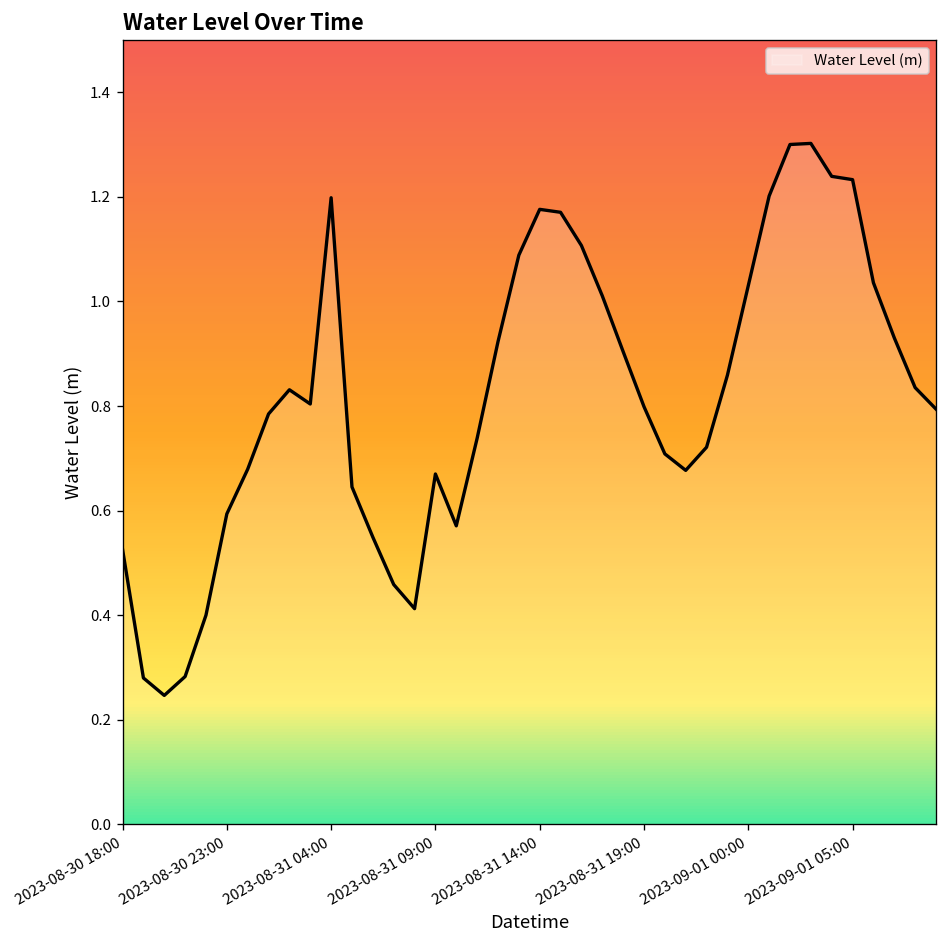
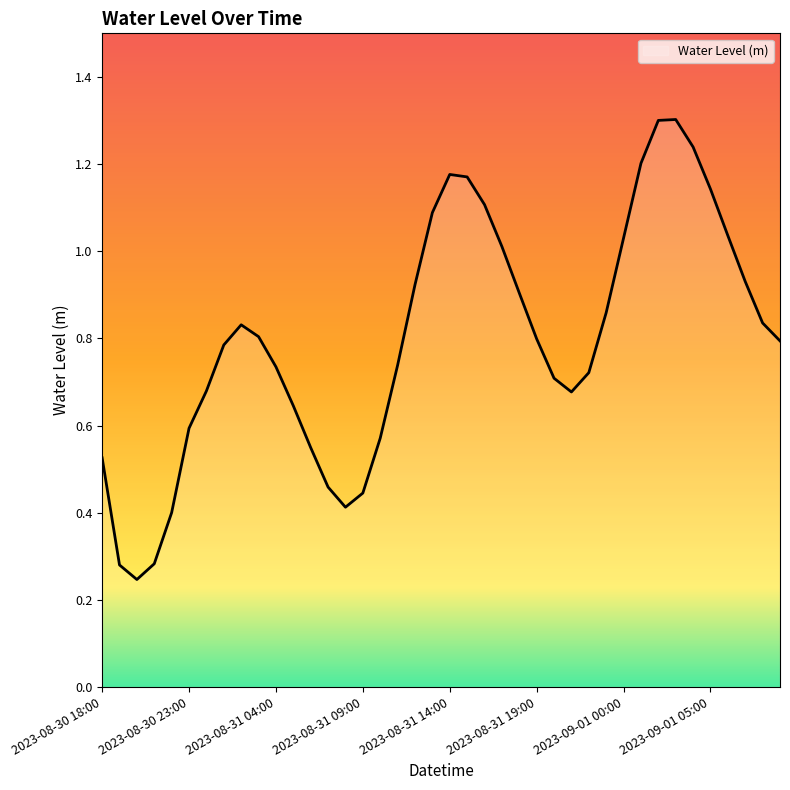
  {
    "2023-08-30 18:00": 0.53,
    "2023-08-30 23:00": 0.59,
-   "2023-08-31 04:00": 1.20,
-   "2023-08-31 09:00": 0.67,
+   "2023-08-31 04:00": 0.73,
+   "2023-08-31 09:00": 0.45,
    "2023-08-31 14:00": 1.18,
    "2023-08-31 19:00": 0.80,
    "2023-09-01 00:00": 1.03,
-   "2023-09-01 05:00": 1.23
+   "2023-09-01 05:00": 1.14
  }
